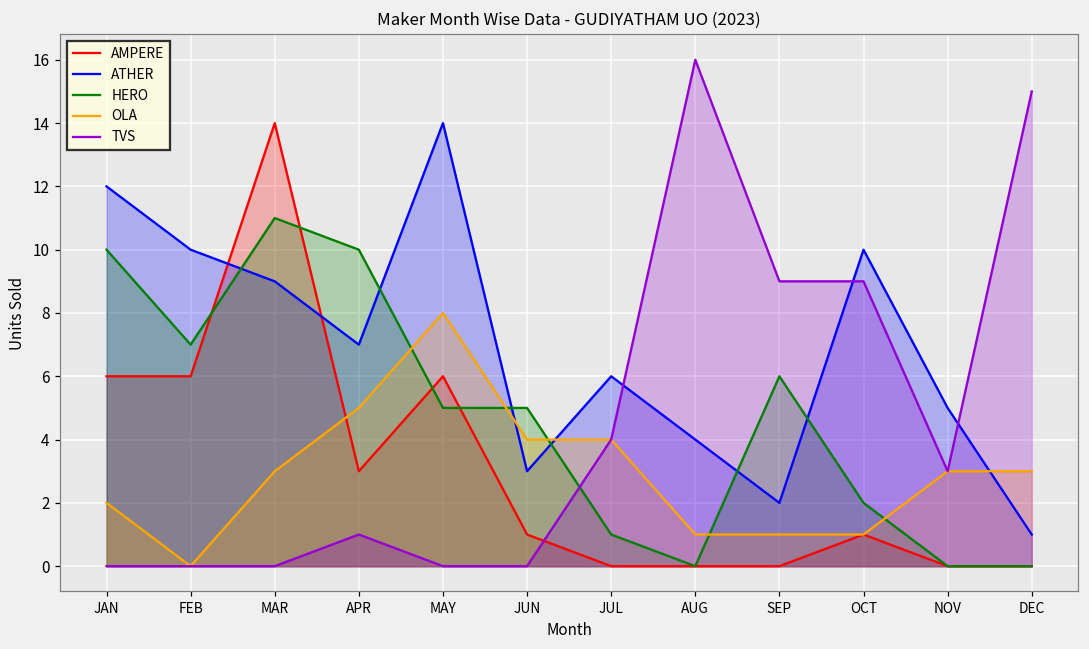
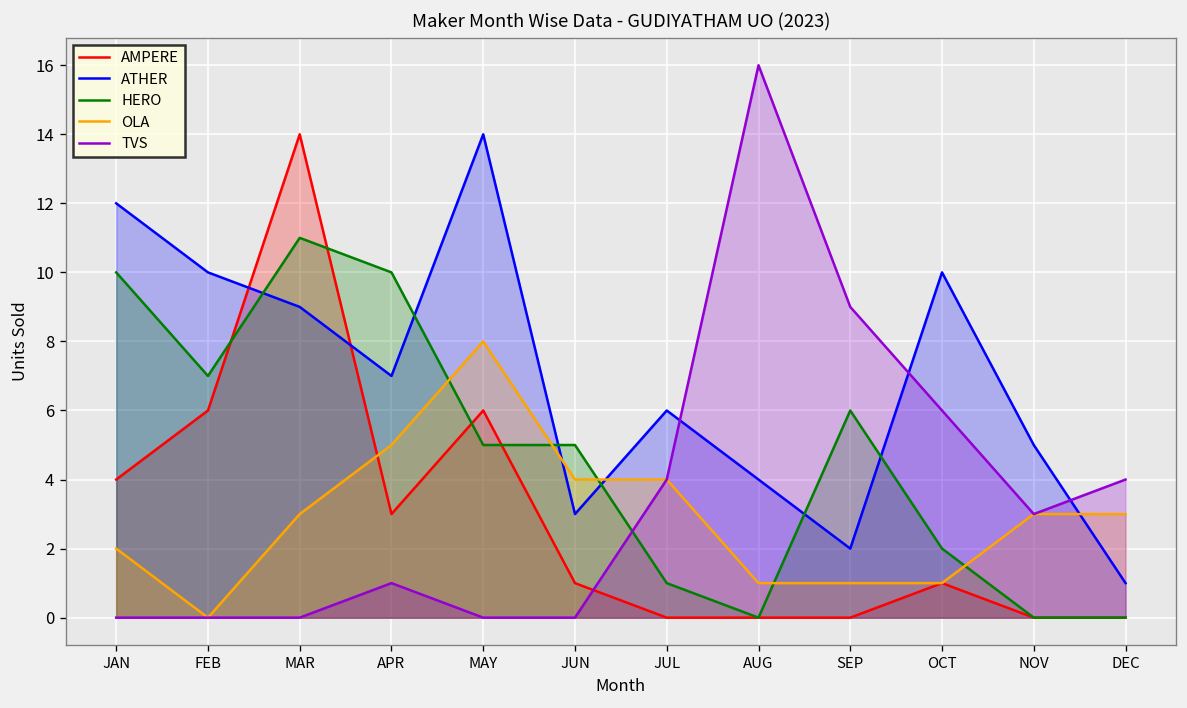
  {
    "AMPERE": {
-     "JAN": 6,
+     "JAN": 4,
      "FEB": 6,
      "MAR": 14,
      "APR": 3,
      "MAY": 6,
      "JUN": 1,
      "JUL": 0,
      "SEP": 0
    },
    "ATHER": {
      "JAN": 12,
      "FEB": 10,
      "MAR": 9,
      "APR": 7,
      "MAY": 14,
      "JUN": 3,
      "JUL": 6,
      "AUG": 4,
      "SEP": 2,
      "OCT": 10,
      "NOV": 5,
      "DEC": 1
    },
    "HERO": {
      "JAN": 10,
      "FEB": 7,
      "MAR": 11,
      "APR": 10,
      "MAY": 5,
      "JUN": 5,
      "JUL": 1,
      "SEP": 6,
      "OCT": 2
    },
    "OLA": {
      "JAN": 2,
      "MAR": 3,
      "APR": 5,
      "MAY": 8,
      "JUN": 4,
      "AUG": 1,
      "SEP": 1,
      "DEC": 3
    },
    "TVS": {
      "JAN": 0,
      "MAR": 0,
      "APR": 1,
      "MAY": 0,
      "JUN": 0,
      "AUG": 16,
      "SEP": 9,
-     "OCT": 9,
-     "DEC": 15
+     "OCT": 6,
+     "DEC": 4
    }
  }
